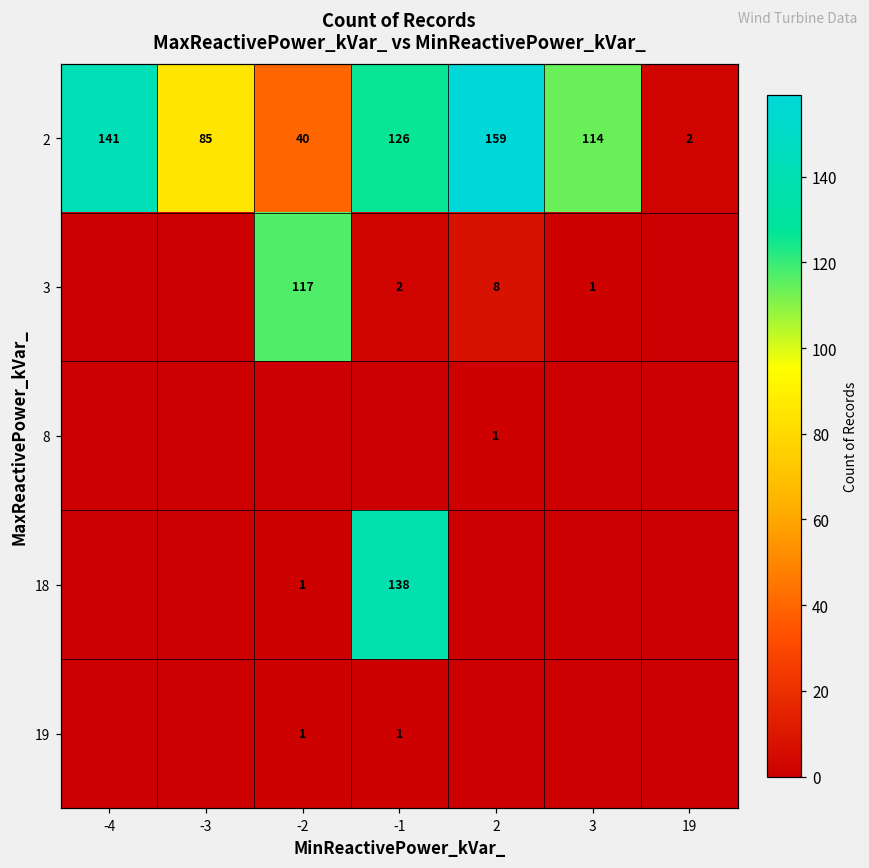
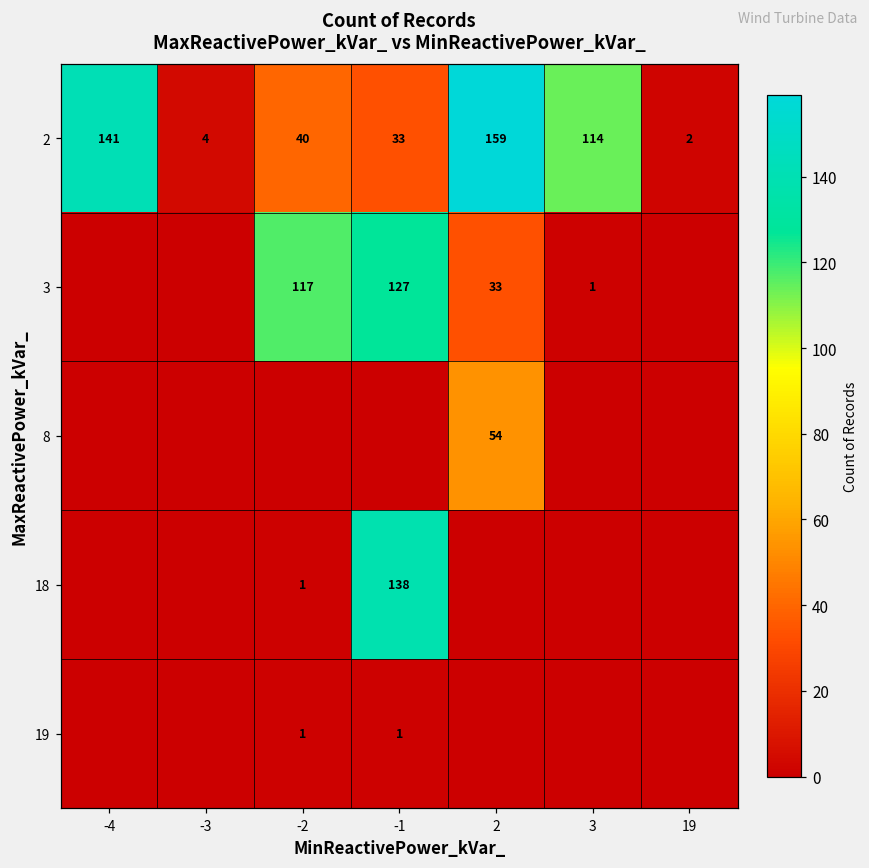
  {
    "2": {
      "-4": 141,
-     "-3": 85,
+     "-3": 4,
      "-2": 40,
-     "-1": 126,
+     "-1": 33,
      "2": 159,
      "3": 114,
      "19": 2
    },
    "3": {
      "-2": 117,
-     "-1": 2,
-     "2": 8,
+     "-1": 127,
+     "2": 33,
      "3": 1
    },
    "8": {
-     "2": 1
+     "2": 54
    },
    "18": {
      "-2": 1,
      "-1": 138
    },
    "19": {
      "-2": 1,
      "-1": 1
    }
  }
